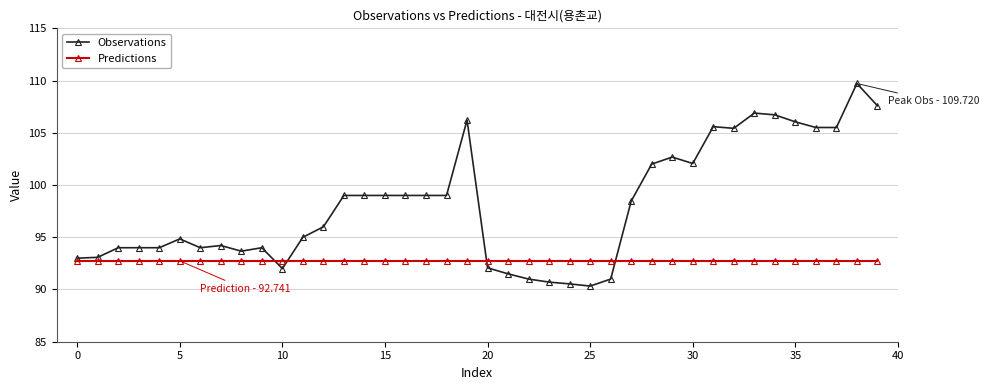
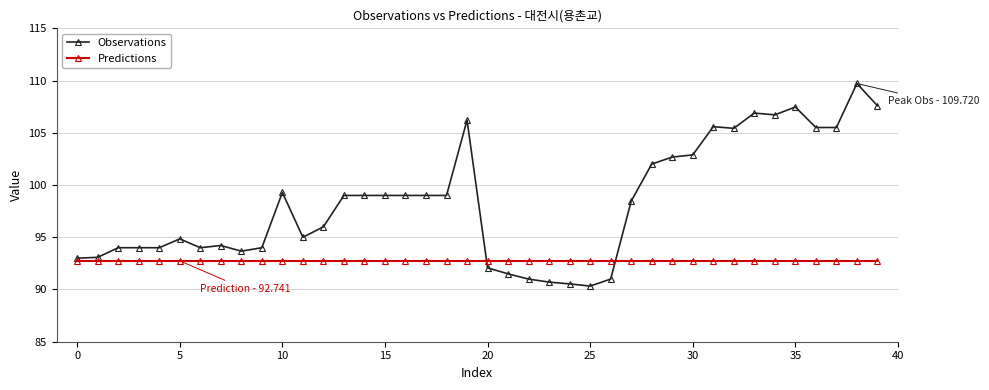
  {
    "Observations": {
      "0": 93.0,
      "5": 94.8,
-     "10": 92.0,
+     "10": 99.3,
      "15": 99.0,
      "20": 92.1,
      "25": 90.3,
-     "30": 102.1,
-     "35": 106.0
+     "30": 102.9,
+     "35": 107.5
    },
    "Predictions": {
      "0": 92.7,
      "5": 92.7,
      "10": 92.7,
      "15": 92.7,
      "20": 92.7,
      "25": 92.7,
      "30": 92.7,
      "35": 92.7
    }
  }
